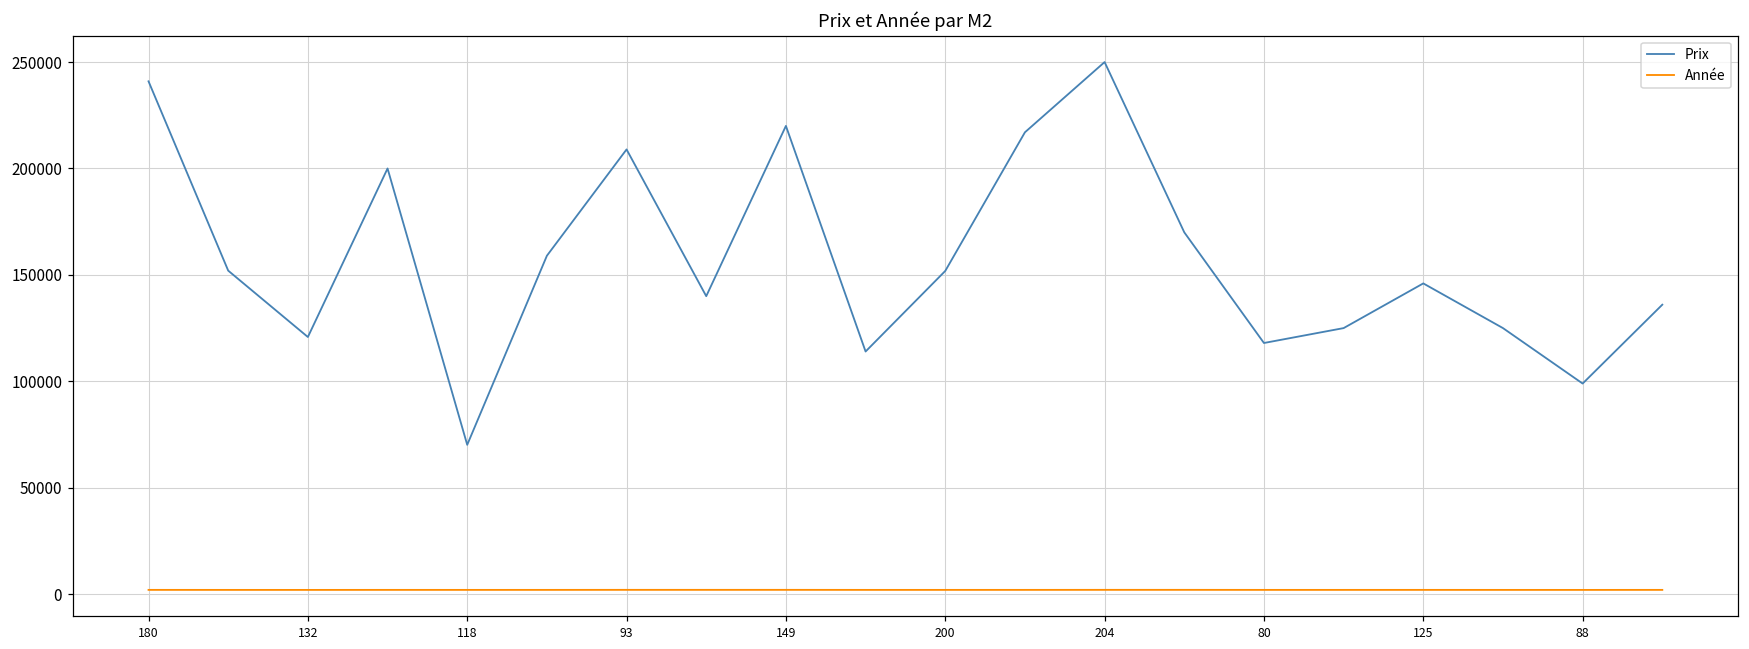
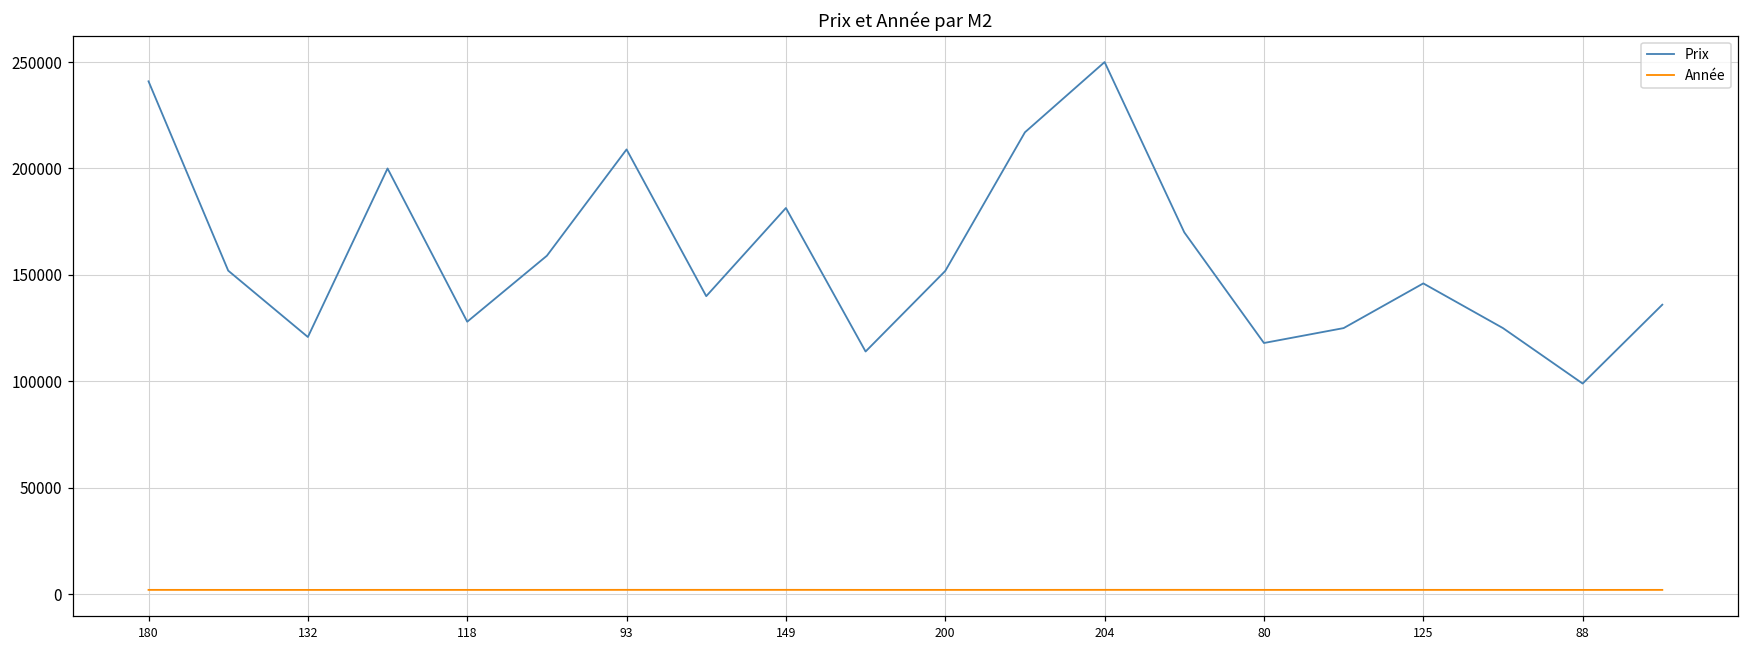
  {
    "Prix": {
      "180": 241000,
      "132": 121000,
-     "118": 70000,
+     "118": 128000,
      "93": 209000,
-     "149": 220000,
+     "149": 181000,
      "200": 152000,
      "204": 250000,
      "80": 118000,
      "125": 146000,
      "88": 99000
    },
    "Année": {
      "180": 2000,
      "132": 2000,
      "118": 2000,
      "93": 2000,
      "149": 2000,
      "200": 2000,
      "204": 2000,
      "80": 2000,
      "125": 2000,
      "88": 2000
    }
  }
